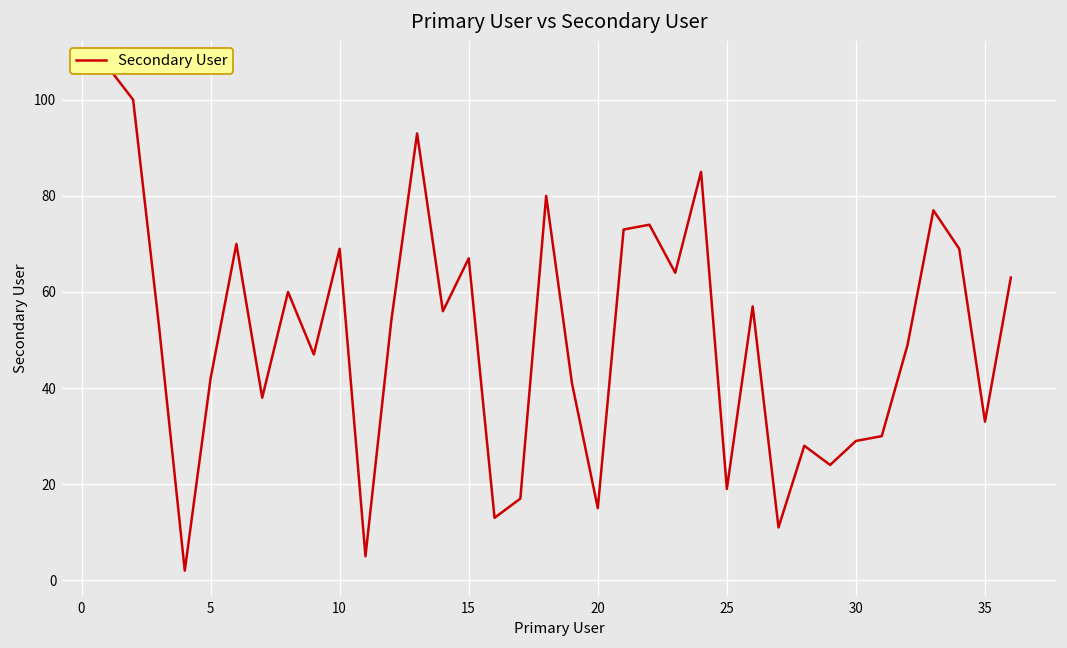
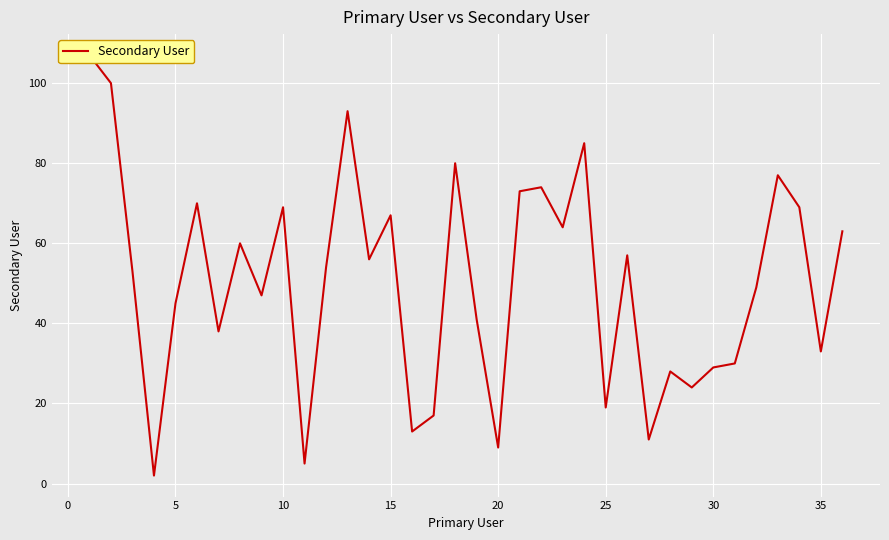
  {
-   "5": 42,
+   "5": 45,
    "10": 69,
    "15": 67,
-   "20": 15,
+   "20": 9,
    "25": 19,
    "30": 29,
    "35": 33
  }
